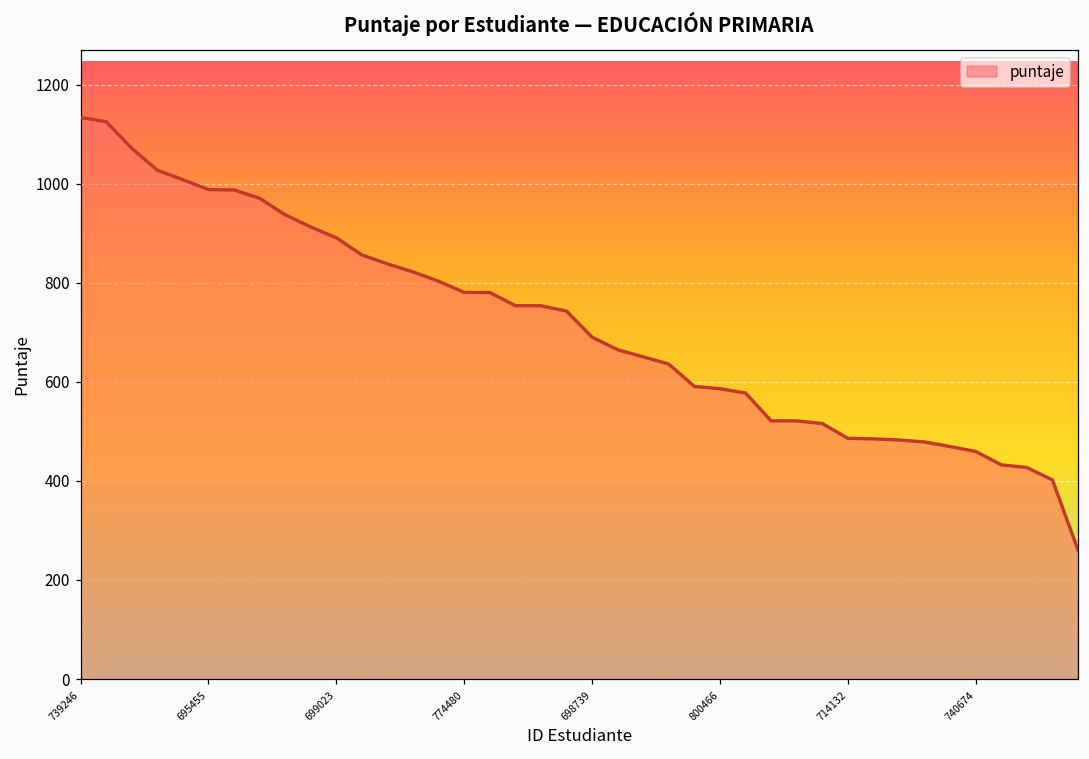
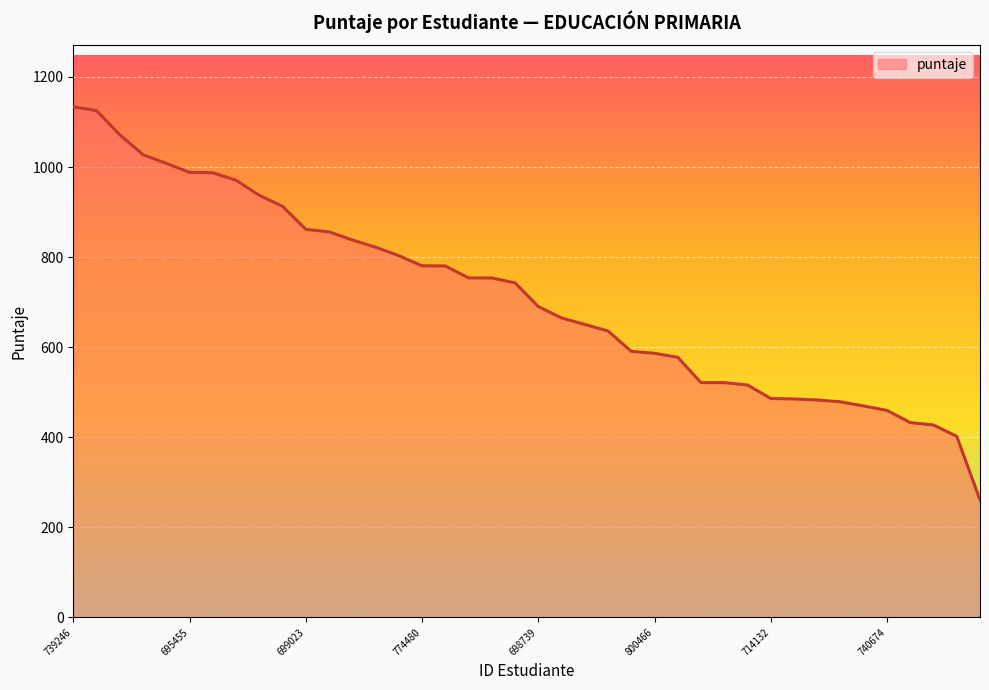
  {
    "739246": 1130,
-   "699023": 890
+   "699023": 860
  }
